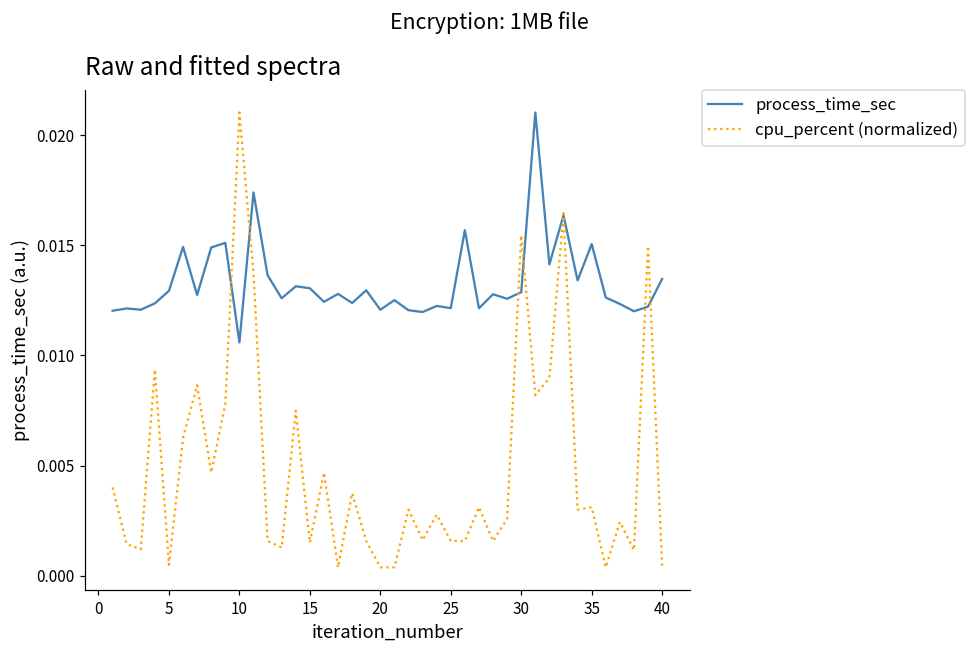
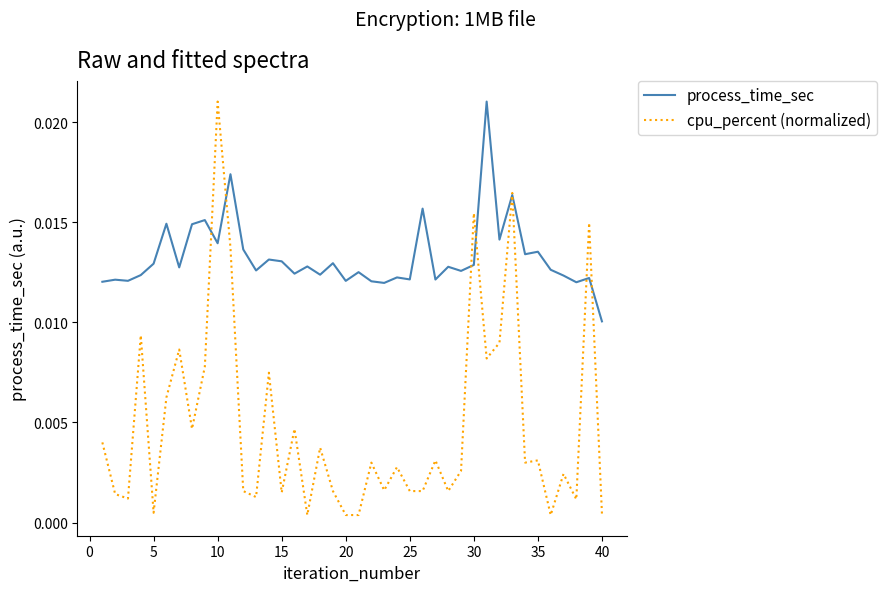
  {
    "process_time_sec": {
      "5": 0.0129,
-     "10": 0.0106,
+     "10": 0.0140,
      "15": 0.0131,
      "20": 0.0121,
      "25": 0.0121,
      "30": 0.0129,
-     "35": 0.0151,
-     "40": 0.0135
+     "35": 0.0135,
+     "40": 0.0101
    },
    "cpu_percent (normalized)": {
      "5": 0.0005,
      "10": 0.0210,
      "15": 0.0015,
      "20": 0.0004,
      "25": 0.0016,
      "30": 0.0155,
      "35": 0.0031,
      "40": 0.0004
    }
  }
